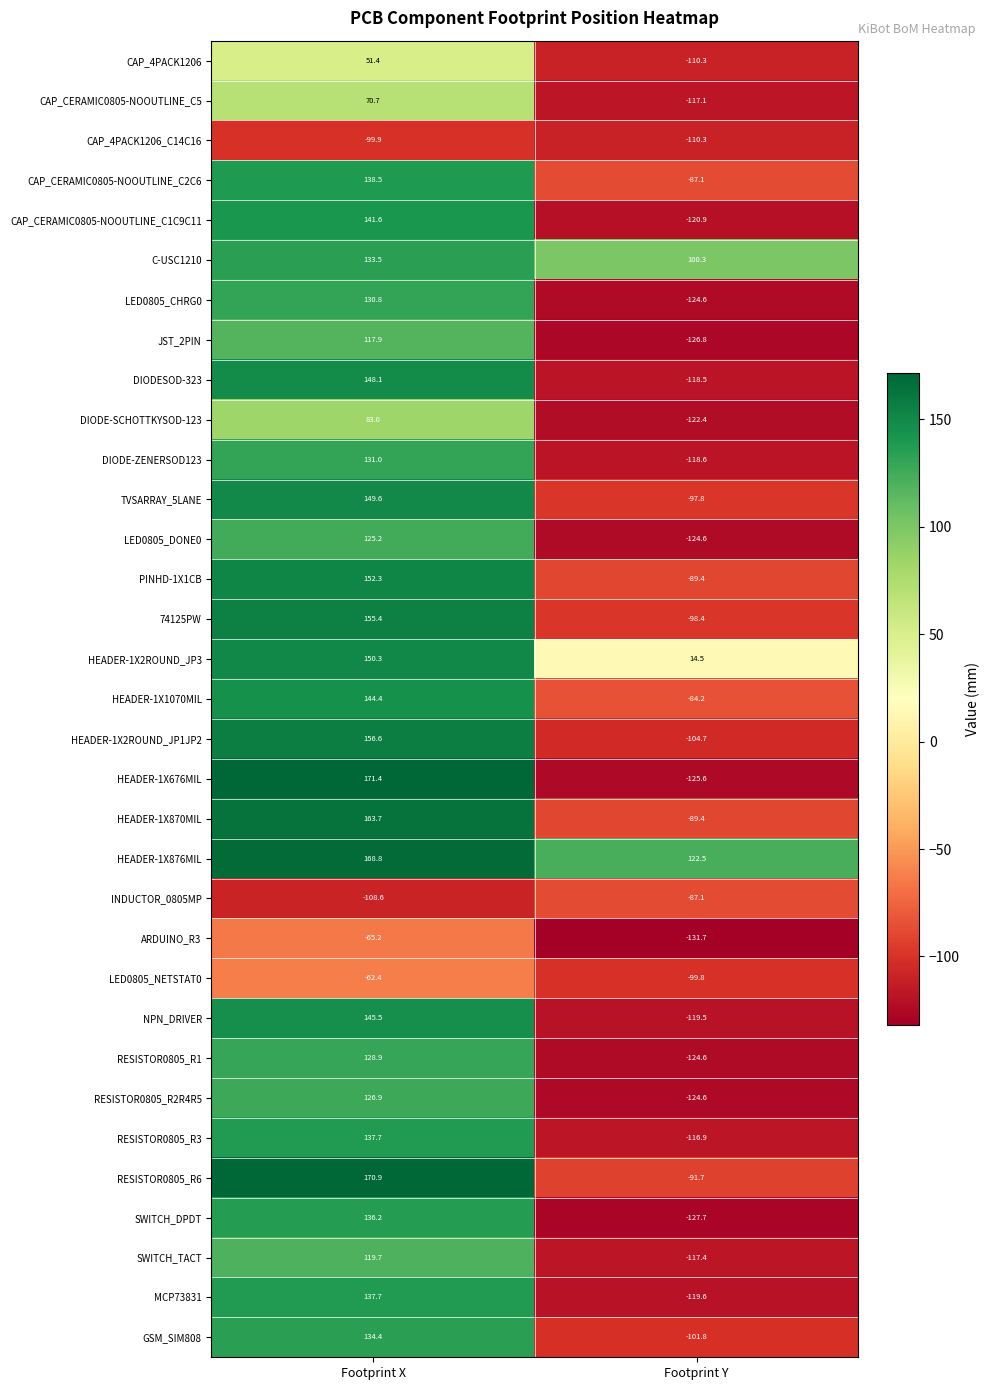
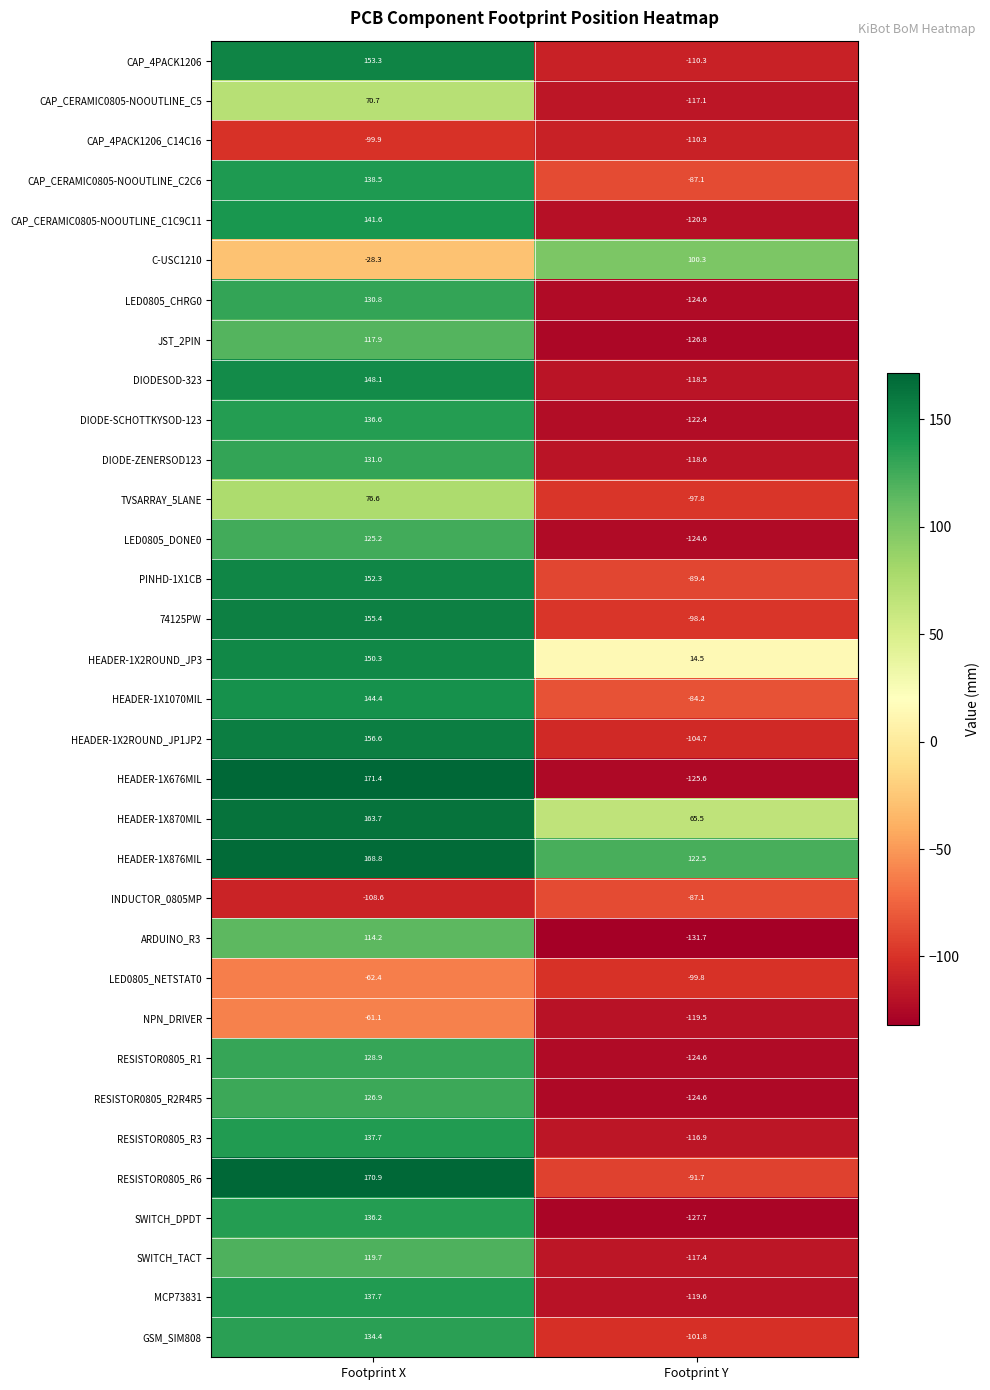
  {
    "CAP_4PACK1206": {
-     "Footprint X": 51.4,
+     "Footprint X": 153.3,
      "Footprint Y": -110.3
    },
    "CAP_CERAMIC0805-NOOUTLINE_C5": {
      "Footprint X": 70.7,
      "Footprint Y": -117.1
    },
    "CAP_4PACK1206_C14C16": {
      "Footprint X": -99.9,
      "Footprint Y": -110.3
    },
    "CAP_CERAMIC0805-NOOUTLINE_C2C6": {
      "Footprint X": 138.5,
      "Footprint Y": -87.1
    },
    "CAP_CERAMIC0805-NOOUTLINE_C1C9C11": {
      "Footprint X": 141.6,
      "Footprint Y": -120.9
    },
    "C-USC1210": {
-     "Footprint X": 133.5,
+     "Footprint X": -28.3,
      "Footprint Y": 100.3
    },
    "LED0805_CHRG0": {
      "Footprint X": 130.8,
      "Footprint Y": -124.6
    },
    "JST_2PIN": {
      "Footprint X": 117.9,
      "Footprint Y": -126.8
    },
    "DIODESOD-323": {
      "Footprint X": 148.1,
      "Footprint Y": -118.5
    },
    "DIODE-SCHOTTKYSOD-123": {
-     "Footprint X": 83.0,
+     "Footprint X": 136.6,
      "Footprint Y": -122.4
    },
    "DIODE-ZENERSOD123": {
      "Footprint X": 131.0,
      "Footprint Y": -118.6
    },
    "TVSARRAY_5LANE": {
-     "Footprint X": 149.6,
+     "Footprint X": 76.6,
      "Footprint Y": -97.8
    },
    "LED0805_DONE0": {
      "Footprint X": 125.2,
      "Footprint Y": -124.6
    },
    "PINHD-1X1CB": {
      "Footprint X": 152.3,
      "Footprint Y": -89.4
    },
    "74125PW": {
      "Footprint X": 155.4,
      "Footprint Y": -98.4
    },
    "HEADER-1X2ROUND_JP3": {
      "Footprint X": 150.3,
      "Footprint Y": 14.5
    },
    "HEADER-1X1070MIL": {
      "Footprint X": 144.4,
      "Footprint Y": -84.2
    },
    "HEADER-1X2ROUND_JP1JP2": {
      "Footprint X": 156.6,
      "Footprint Y": -104.7
    },
    "HEADER-1X676MIL": {
      "Footprint X": 171.4,
      "Footprint Y": -125.6
    },
    "HEADER-1X870MIL": {
      "Footprint X": 163.7,
-     "Footprint Y": -89.4
+     "Footprint Y": 65.5
    },
    "HEADER-1X876MIL": {
      "Footprint X": 168.8,
      "Footprint Y": 122.5
    },
    "INDUCTOR_0805MP": {
      "Footprint X": -108.6,
      "Footprint Y": -87.1
    },
    "ARDUINO_R3": {
-     "Footprint X": -65.2,
+     "Footprint X": 114.2,
      "Footprint Y": -131.7
    },
    "LED0805_NETSTAT0": {
      "Footprint X": -62.4,
      "Footprint Y": -99.8
    },
    "NPN_DRIVER": {
-     "Footprint X": 145.5,
+     "Footprint X": -61.1,
      "Footprint Y": -119.5
    },
    "RESISTOR0805_R1": {
      "Footprint X": 128.9,
      "Footprint Y": -124.6
    },
    "RESISTOR0805_R2R4R5": {
      "Footprint X": 126.9,
      "Footprint Y": -124.6
    },
    "RESISTOR0805_R3": {
      "Footprint X": 137.7,
      "Footprint Y": -116.9
    },
    "RESISTOR0805_R6": {
      "Footprint X": 170.9,
      "Footprint Y": -91.7
    },
    "SWITCH_DPDT": {
      "Footprint X": 136.2,
      "Footprint Y": -127.7
    },
    "SWITCH_TACT": {
      "Footprint X": 119.7,
      "Footprint Y": -117.4
    },
    "MCP73831": {
      "Footprint X": 137.7,
      "Footprint Y": -119.6
    },
    "GSM_SIM808": {
      "Footprint X": 134.4,
      "Footprint Y": -101.8
    }
  }
